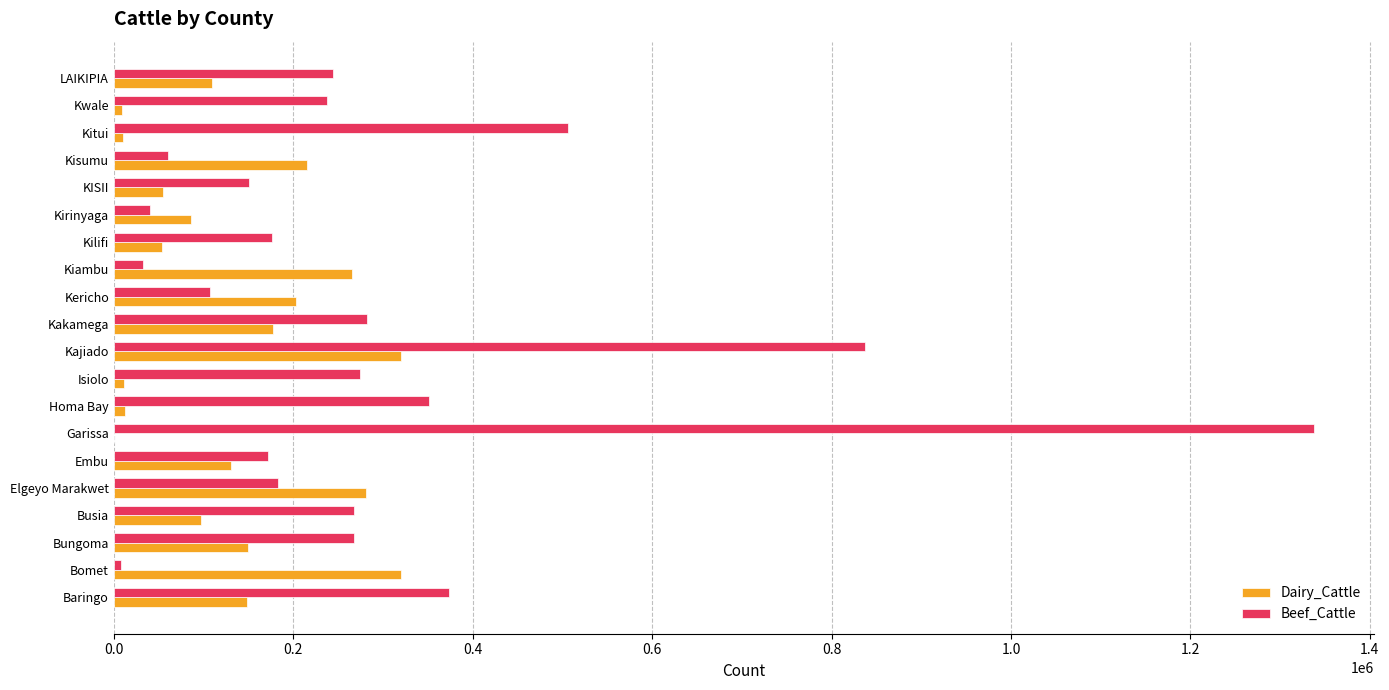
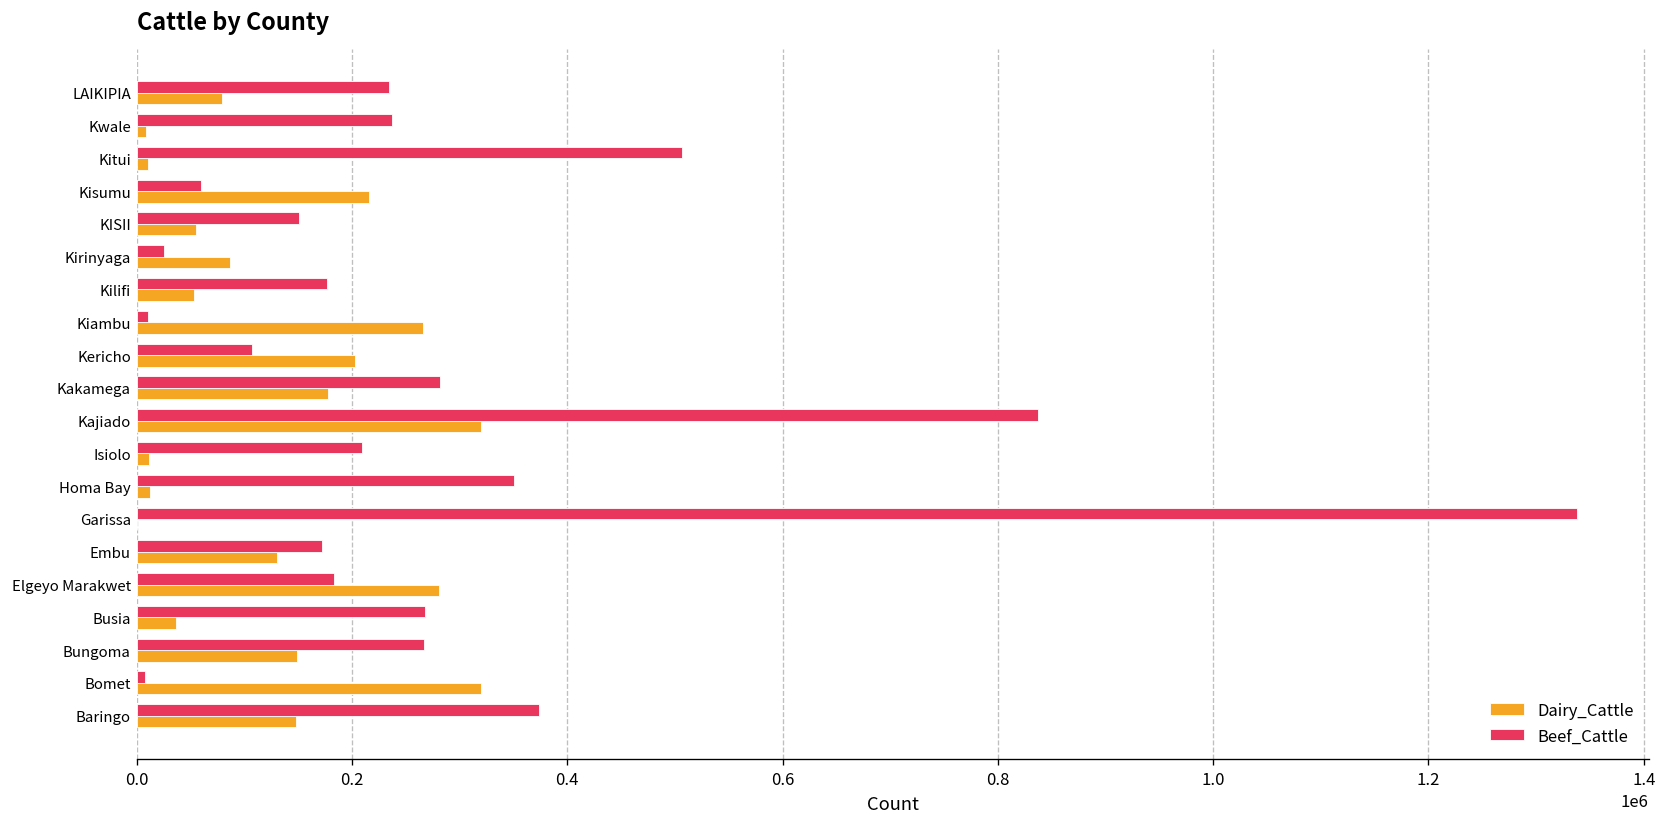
  {
    "Dairy_Cattle": {
-     "LAIKIPIA": 110000,
+     "LAIKIPIA": 80000,
      "Kwale": 10000,
      "Kitui": 10000,
      "Kisumu": 220000,
      "KISII": 60000,
      "Kirinyaga": 90000,
      "Kilifi": 50000,
      "Kiambu": 270000,
      "Kericho": 200000,
      "Kakamega": 180000,
      "Kajiado": 320000,
      "Isiolo": 10000,
      "Homa Bay": 10000,
      "Embu": 130000,
      "Elgeyo Marakwet": 280000,
-     "Busia": 100000,
+     "Busia": 40000,
      "Bungoma": 150000,
      "Bomet": 320000,
      "Baringo": 150000
    },
    "Beef_Cattle": {
-     "LAIKIPIA": 240000,
+     "LAIKIPIA": 230000,
      "Kwale": 240000,
      "Kitui": 510000,
      "Kisumu": 60000,
      "KISII": 150000,
-     "Kirinyaga": 40000,
+     "Kirinyaga": 30000,
      "Kilifi": 180000,
-     "Kiambu": 30000,
+     "Kiambu": 10000,
      "Kericho": 110000,
      "Kakamega": 280000,
      "Kajiado": 840000,
-     "Isiolo": 270000,
+     "Isiolo": 210000,
      "Homa Bay": 350000,
      "Garissa": 1340000,
      "Embu": 170000,
      "Elgeyo Marakwet": 180000,
      "Busia": 270000,
      "Bungoma": 270000,
      "Bomet": 10000,
      "Baringo": 370000
    }
  }
